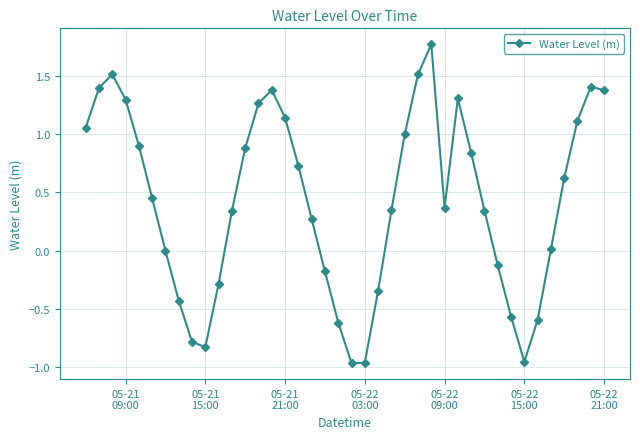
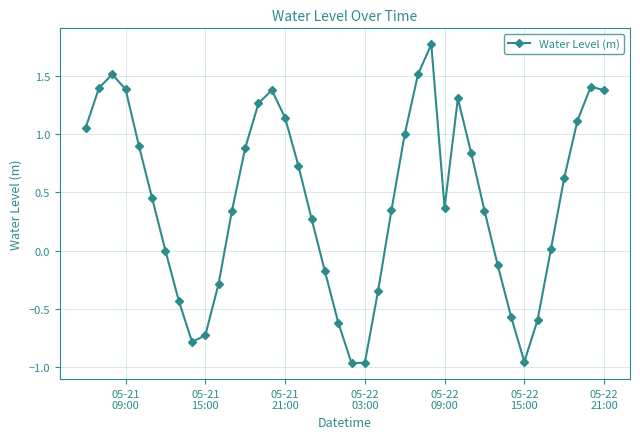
  {
-   "05-21 09:00": 1.30,
-   "05-21 15:00": -0.83,
+   "05-21 09:00": 1.39,
+   "05-21 15:00": -0.73,
    "05-21 21:00": 1.14,
    "05-22 03:00": -0.96,
    "05-22 09:00": 0.37,
    "05-22 15:00": -0.96,
    "05-22 21:00": 1.38
  }
